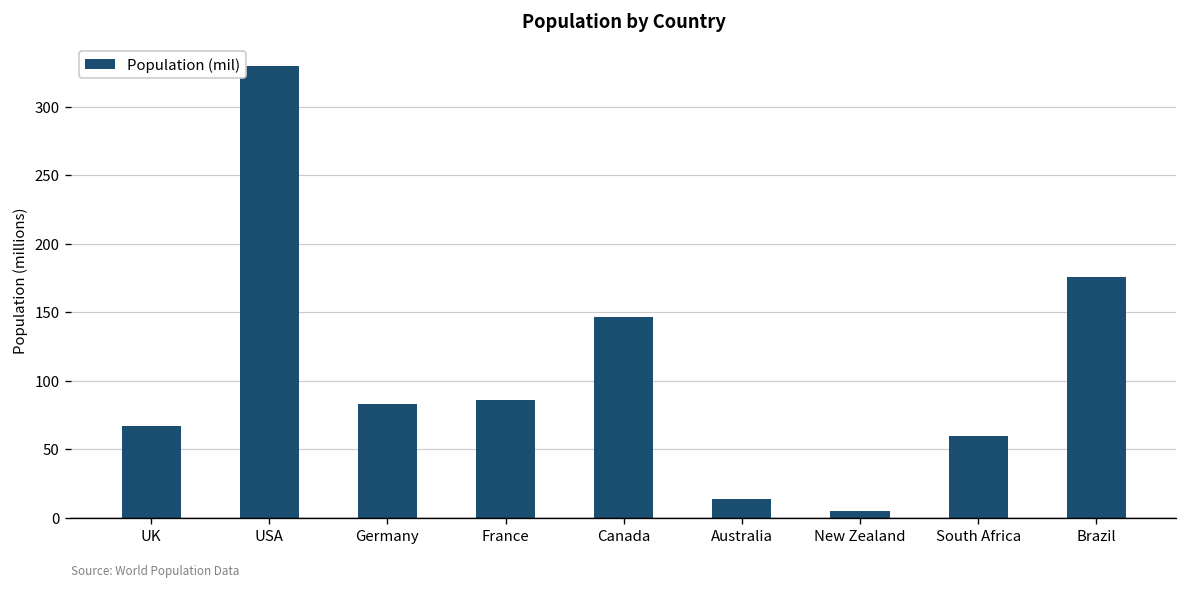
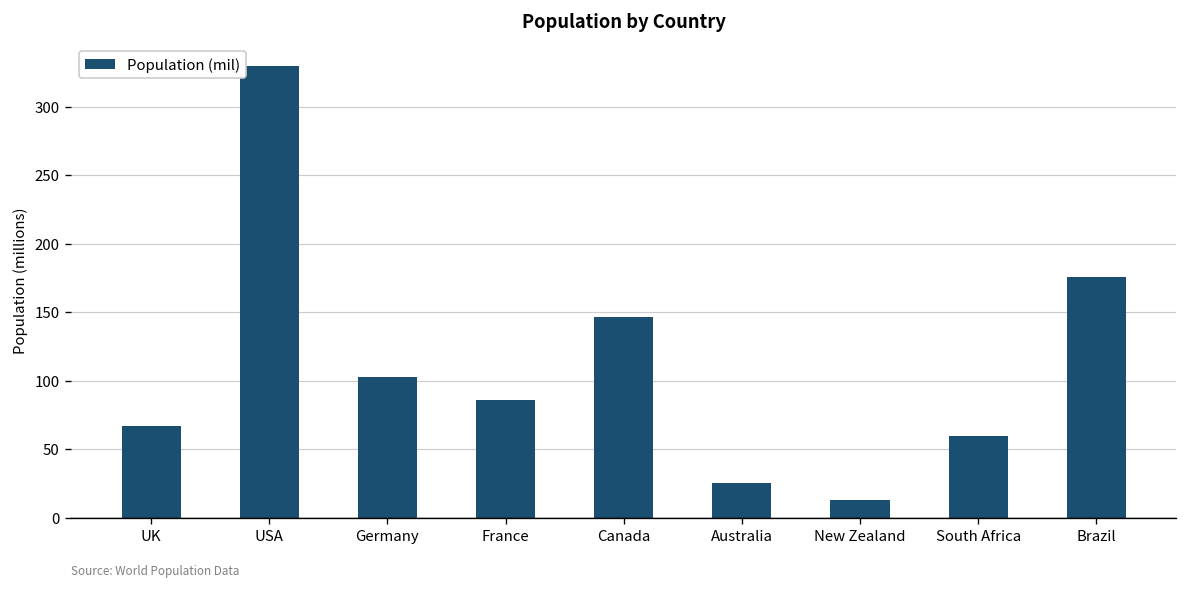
  {
    "UK": 67,
    "USA": 330,
-   "Germany": 83,
+   "Germany": 102,
    "France": 86,
    "Canada": 146,
-   "Australia": 14,
-   "New Zealand": 5,
+   "Australia": 26,
+   "New Zealand": 13,
    "South Africa": 59,
    "Brazil": 176
  }
